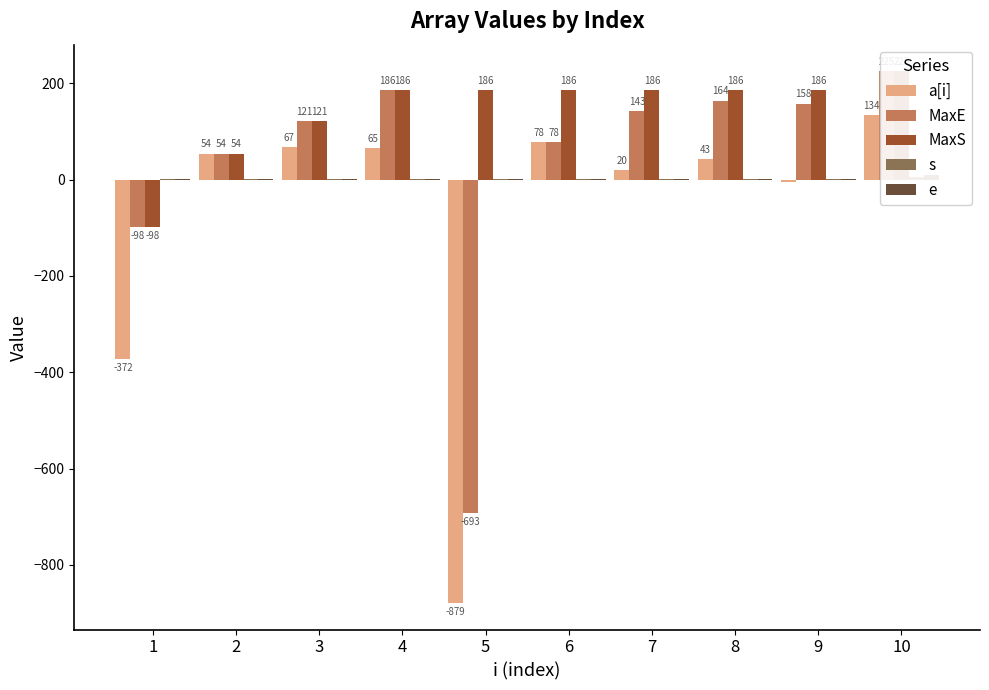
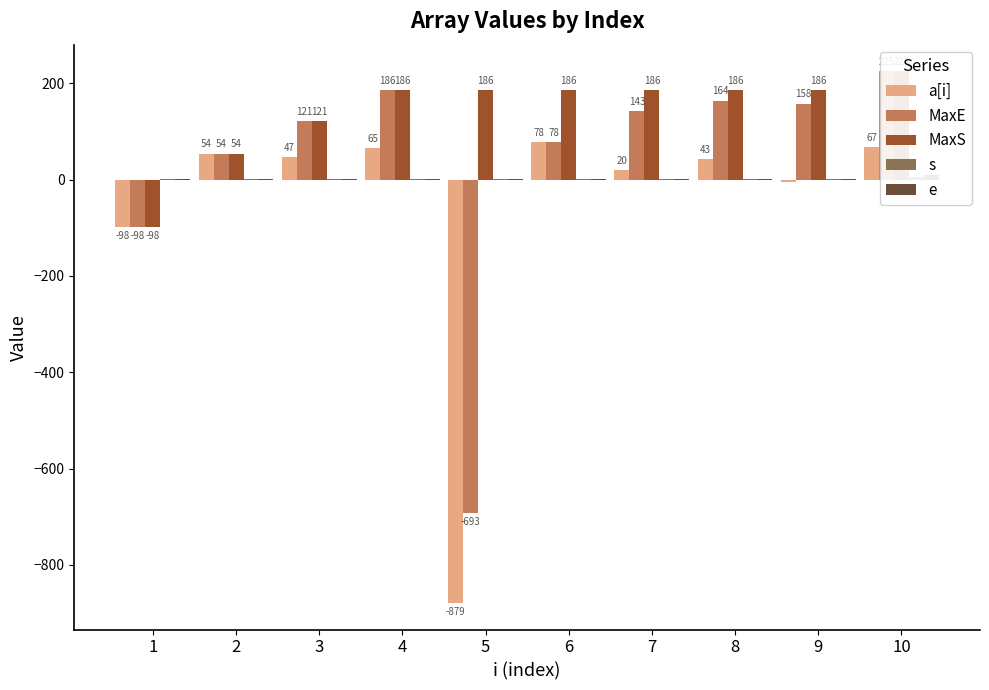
  {
    "a[i]": {
-     "1": -372,
+     "1": -98,
      "2": 54,
-     "3": 67,
+     "3": 47,
      "4": 65,
      "5": -879,
      "6": 78,
      "7": 20,
      "8": 43,
-     "10": 134
+     "10": 67
    }
  }
